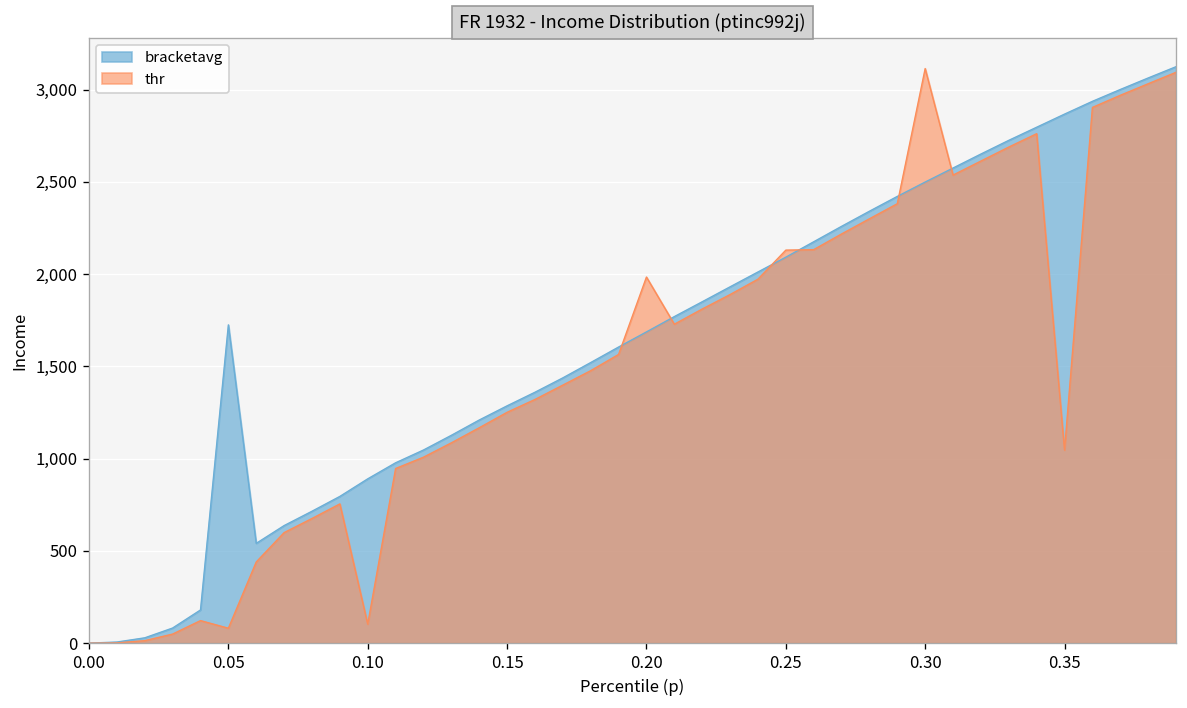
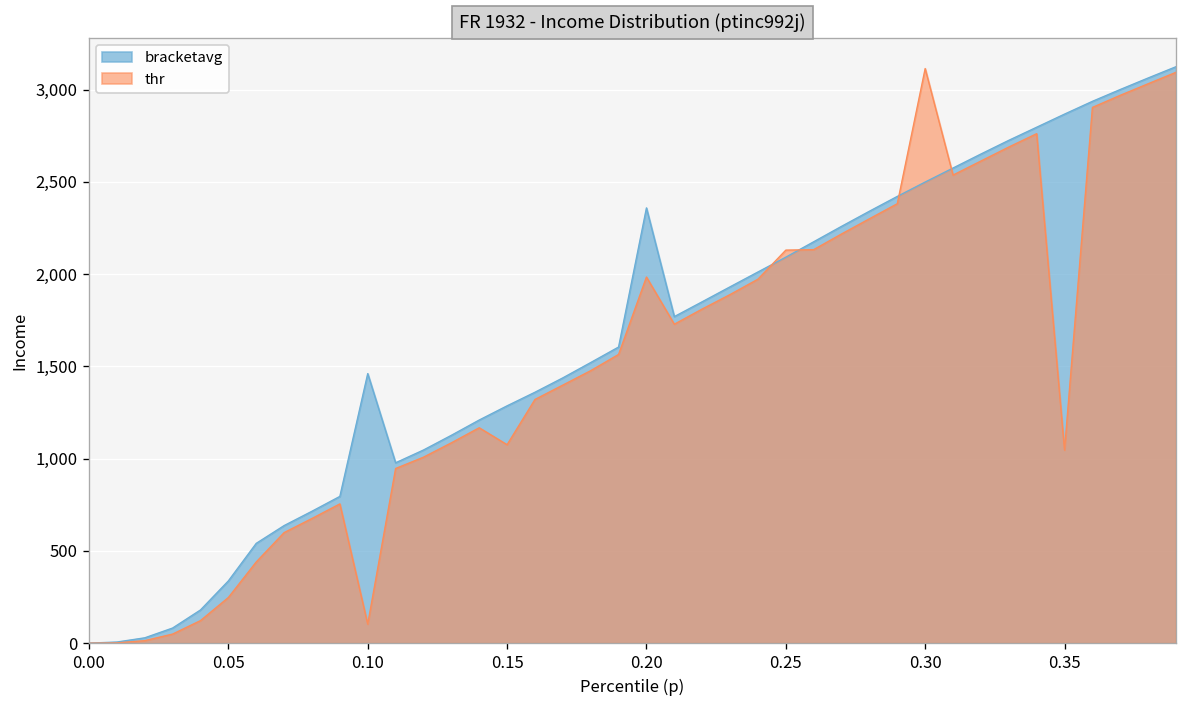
  {
    "bracketavg": {
-     "0.05": "1,720",
-     "0.10": "890",
+     "0.05": "340",
+     "0.10": "1,460",
      "0.15": "1,290",
-     "0.20": "1,690",
+     "0.20": "2,360",
      "0.25": "2,090",
      "0.30": "2,500",
      "0.35": "2,870"
    },
    "thr": {
-     "0.05": "80",
+     "0.05": "250",
      "0.10": "100",
-     "0.15": "1,250",
+     "0.15": "1,080",
      "0.20": "1,980",
      "0.25": "2,130",
      "0.30": "3,110",
      "0.35": "1,050"
    }
  }
